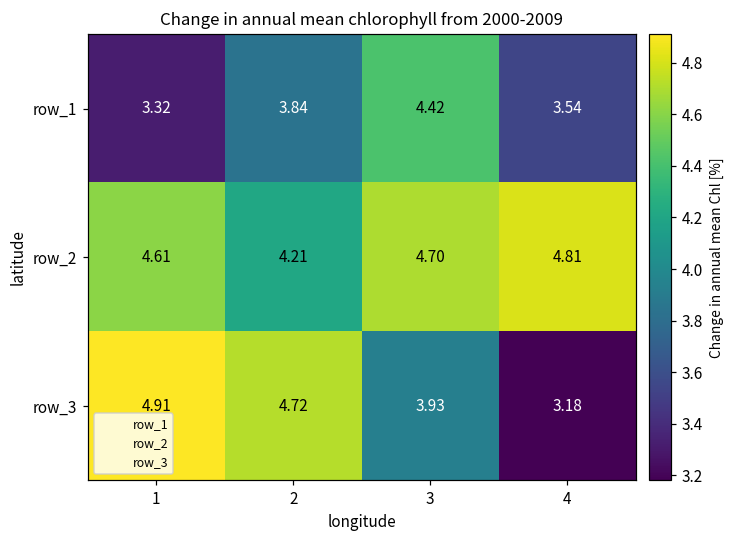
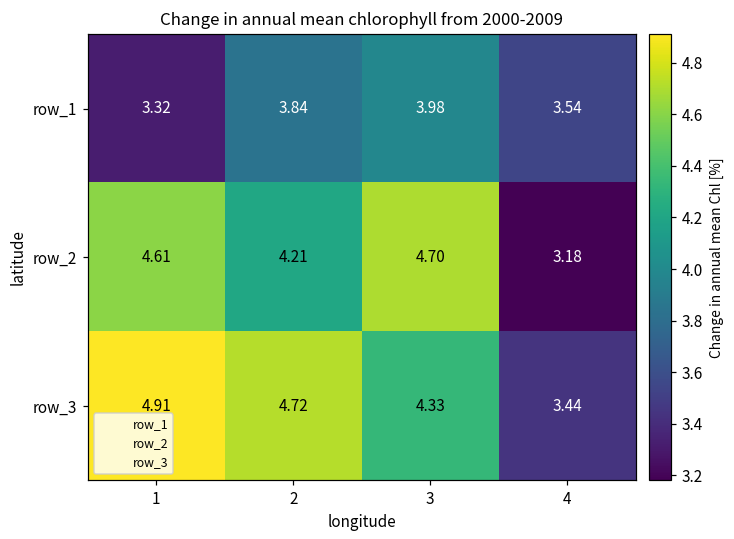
  {
    "row_1": {
      "1": 3.32,
      "2": 3.84,
-     "3": 4.42,
+     "3": 3.98,
      "4": 3.54
    },
    "row_2": {
      "1": 4.61,
      "2": 4.21,
      "3": 4.70,
-     "4": 4.81
+     "4": 3.18
    },
    "row_3": {
      "1": 4.91,
      "2": 4.72,
-     "3": 3.93,
-     "4": 3.18
+     "3": 4.33,
+     "4": 3.44
    }
  }
